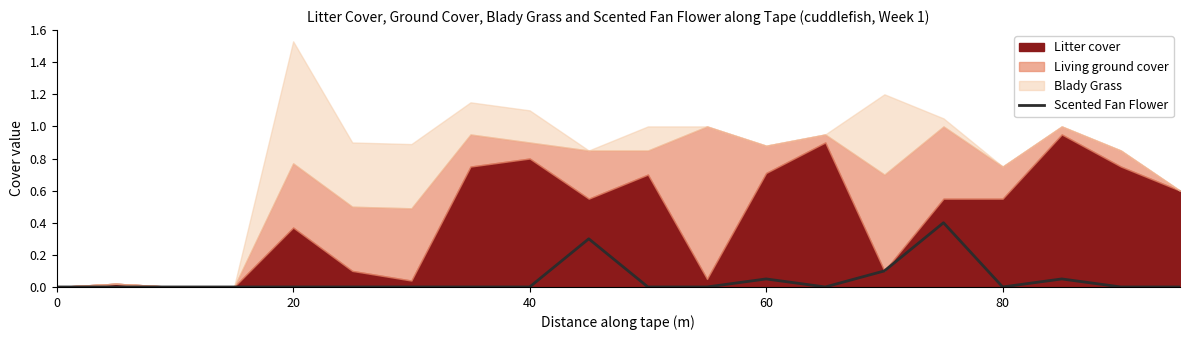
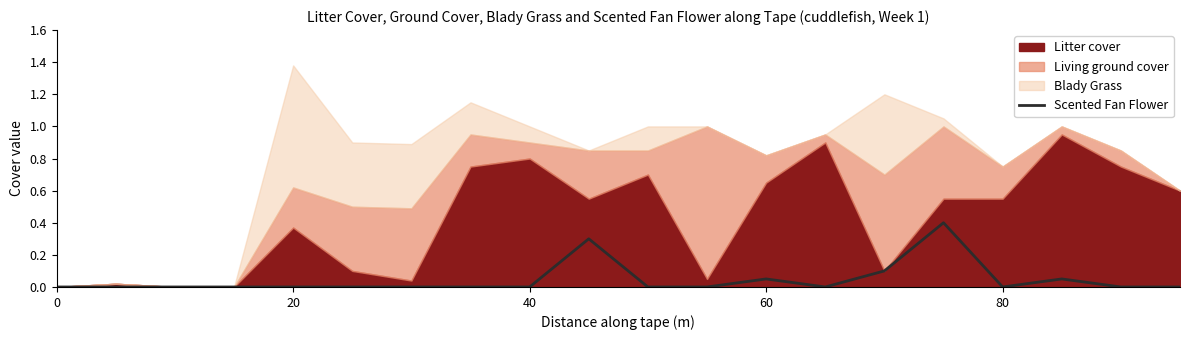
  {
    "Scented Fan Flower": {
      "20": 0.00,
      "40": 0.00,
      "60": 0.05,
      "80": 0.00
    },
    "Litter cover": {
      "20": 0.37,
      "40": 0.80,
-     "60": 0.71,
+     "60": 0.65,
      "80": 0.55
    },
    "Living ground cover": {
-     "20": 0.40,
+     "20": 0.25,
      "40": 0.10
    },
    "Blady Grass": {
      "20": 0.76,
-     "40": 0.2
+     "40": 0.1
    }
  }
